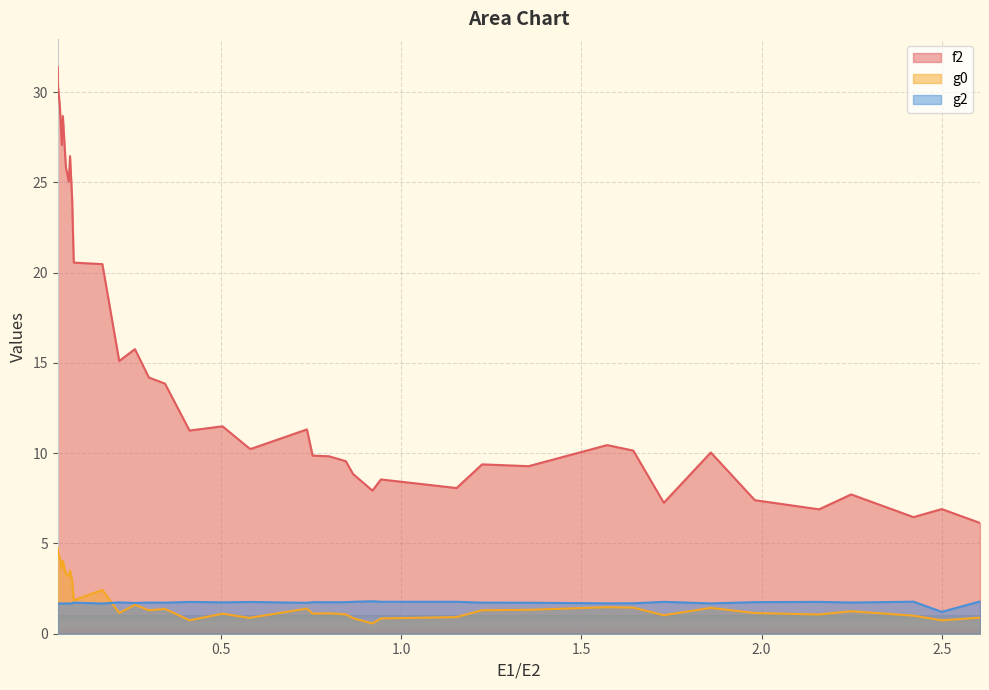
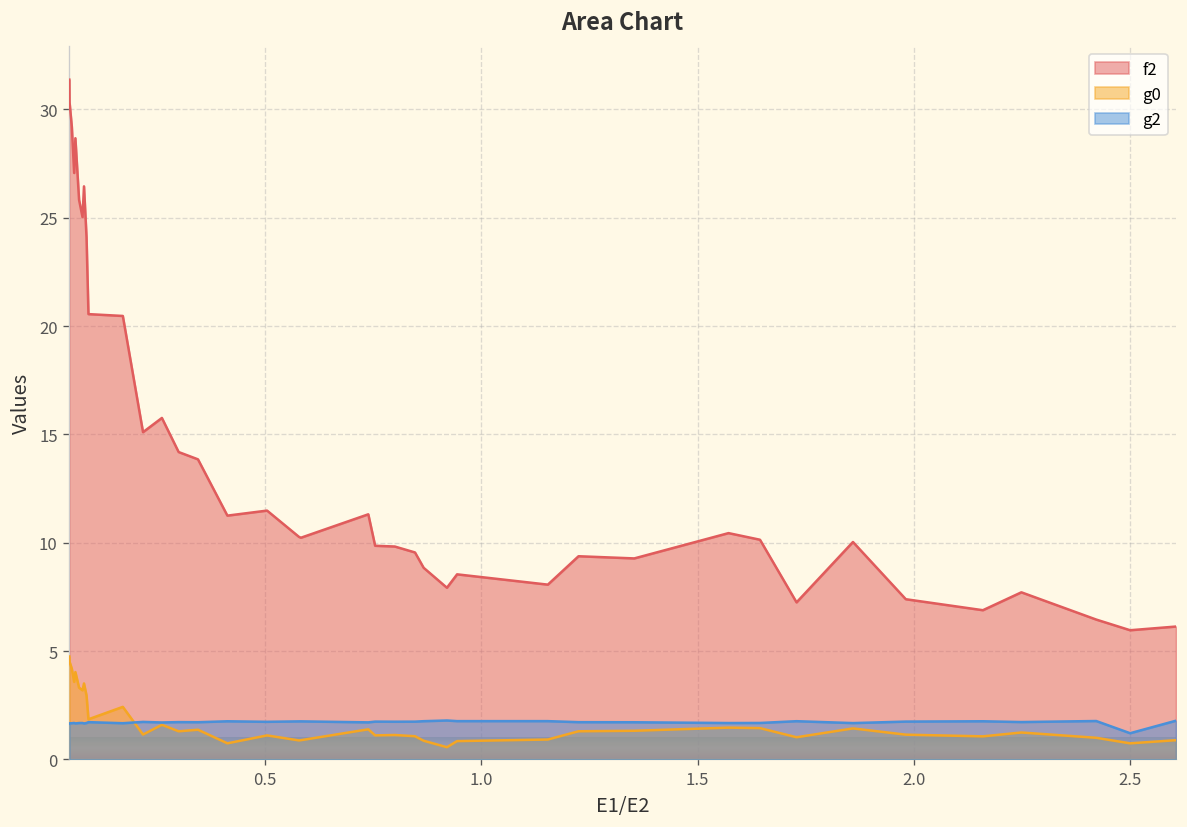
  {
    "f2": {
-     "2.5": 6.9
+     "2.5": 6.0
    },
    "g0": {
      "2.5": 0.7
    },
    "g2": {
      "2.5": 1.2
    }
  }
